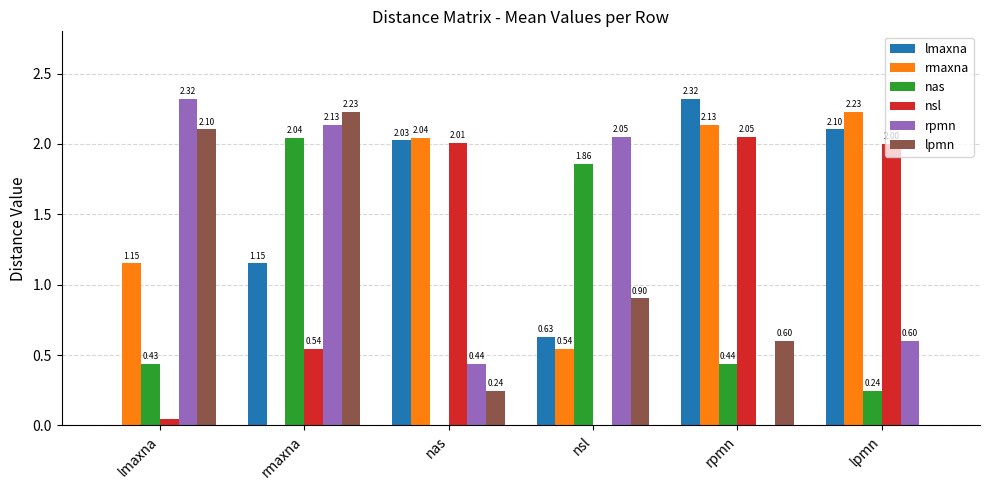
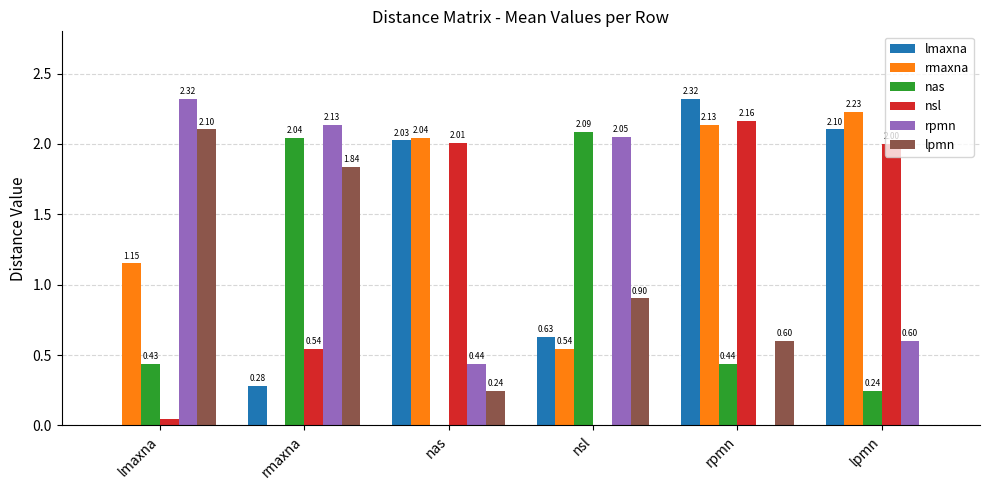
  {
    "lmaxna": {
-     "rmaxna": 1.15,
+     "rmaxna": 0.28,
      "nas": 2.03,
      "nsl": 0.63,
      "rpmn": 2.32,
      "lpmn": 2.10
    },
    "rmaxna": {
      "lmaxna": 1.15,
      "nas": 2.04,
      "nsl": 0.54,
      "rpmn": 2.13,
      "lpmn": 2.23
    },
    "nas": {
      "lmaxna": 0.43,
      "rmaxna": 2.04,
-     "nsl": 1.86,
+     "nsl": 2.09,
      "rpmn": 0.44,
      "lpmn": 0.24
    },
    "nsl": {
      "rmaxna": 0.54,
      "nas": 2.01,
-     "rpmn": 2.05
+     "rpmn": 2.16
    },
    "rpmn": {
      "lmaxna": 2.32,
      "rmaxna": 2.13,
      "nas": 0.44,
      "nsl": 2.05,
      "lpmn": 0.60
    },
    "lpmn": {
      "lmaxna": 2.10,
-     "rmaxna": 2.23,
+     "rmaxna": 1.84,
      "nas": 0.24,
      "nsl": 0.90,
      "rpmn": 0.60
    }
  }
